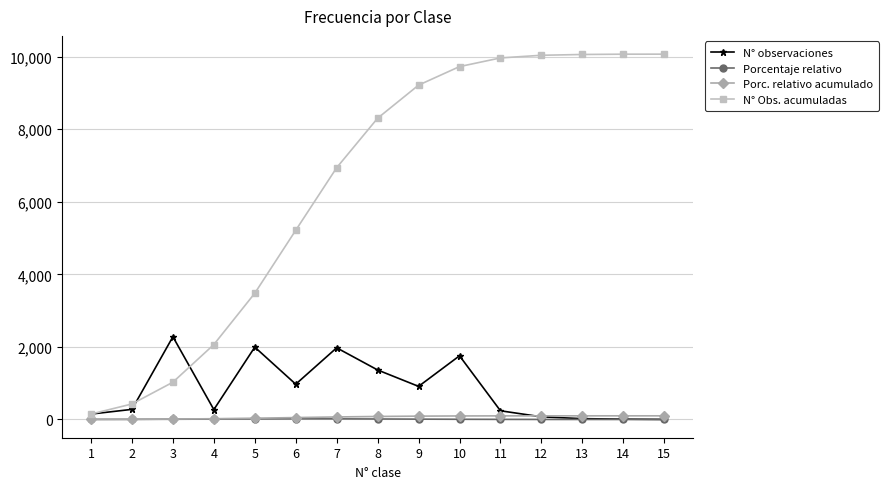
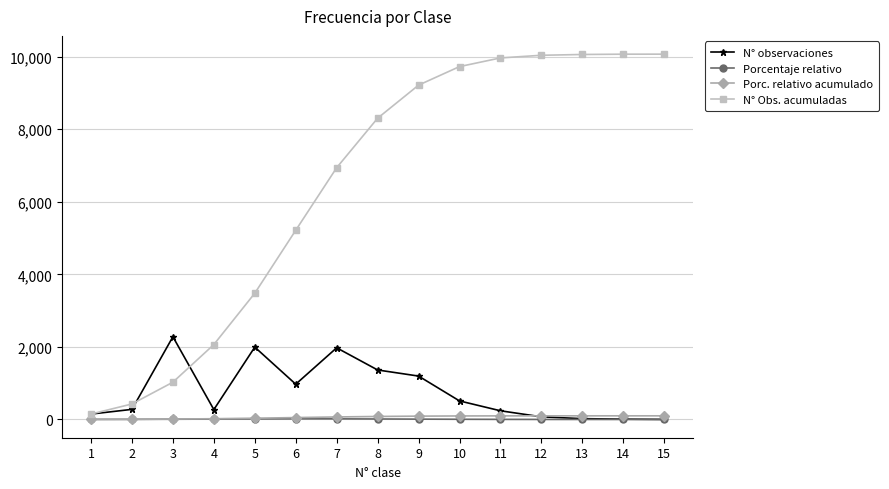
  {
    "N° observaciones": {
      "2": "300",
      "3": "2,300",
      "4": "300",
      "5": "2,000",
      "6": "1,000",
      "7": "2,000",
      "8": "1,400",
-     "9": "900",
-     "10": "1,800",
+     "9": "1,200",
+     "10": "500",
      "11": "200"
    },
    "Porcentaje relativo": {
      "9": "0",
      "10": "0",
      "11": "0",
      "12": "0"
    }
  }
